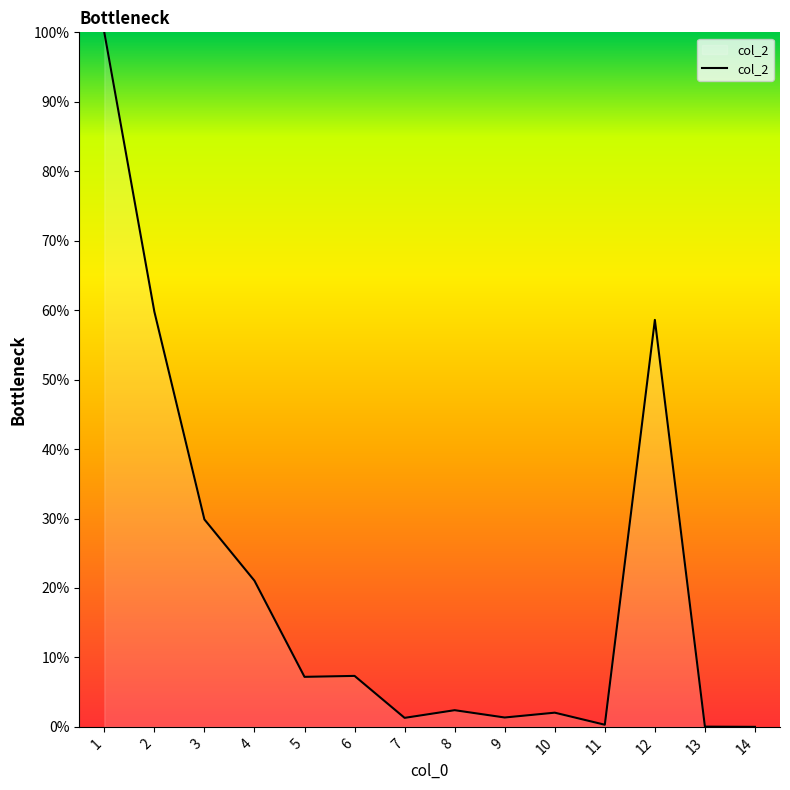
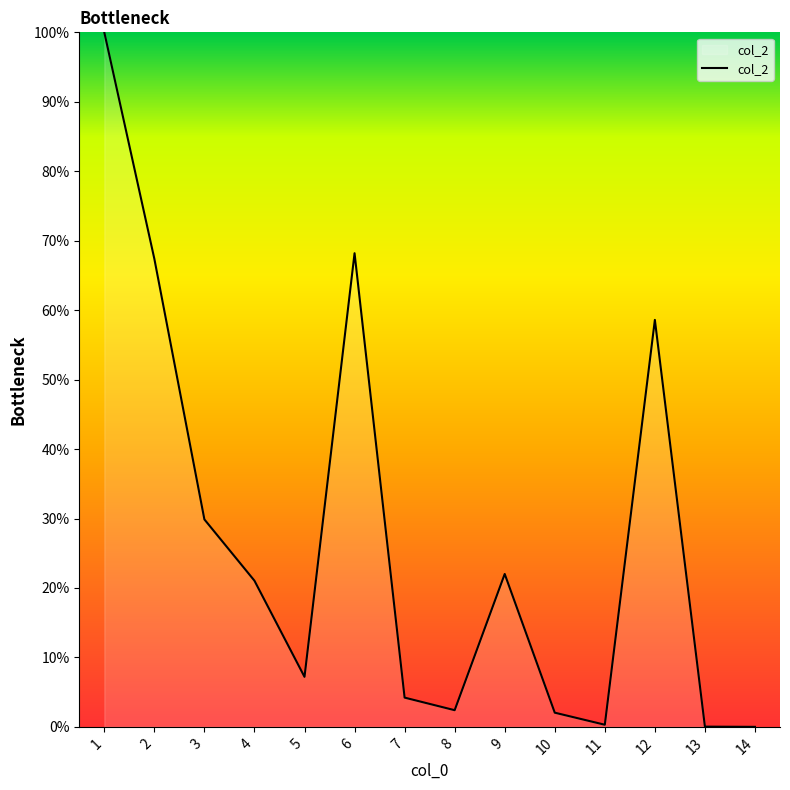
  {
    "1": "100%",
-   "2": "60%",
+   "2": "67%",
    "3": "30%",
    "4": "21%",
    "5": "7%",
-   "6": "7%",
-   "7": "1%",
+   "6": "68%",
+   "7": "4%",
    "8": "2%",
-   "9": "1%",
+   "9": "22%",
    "10": "2%",
    "11": "0%",
    "12": "59%",
    "13": "0%",
    "14": "0%"
  }
